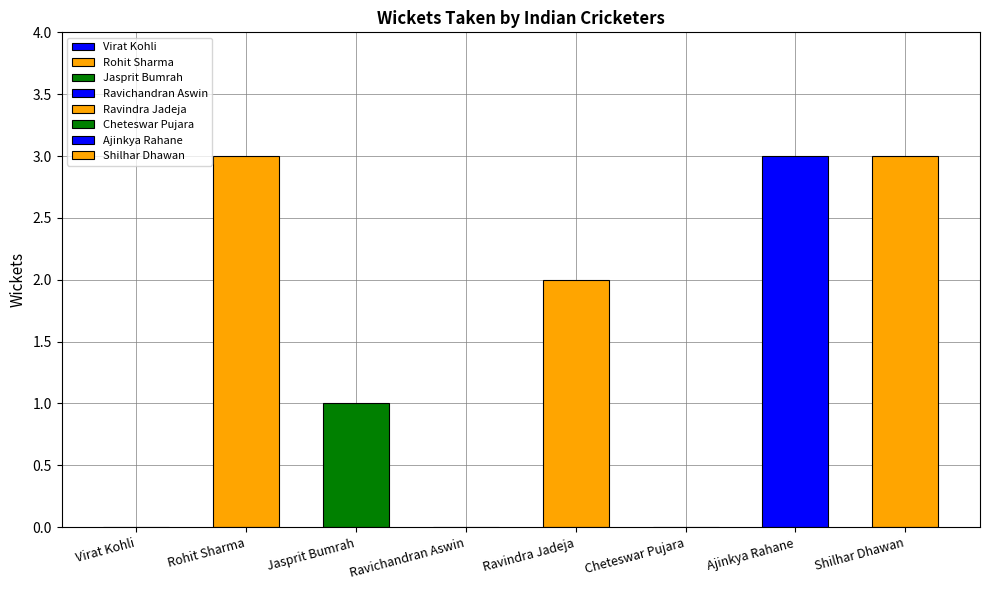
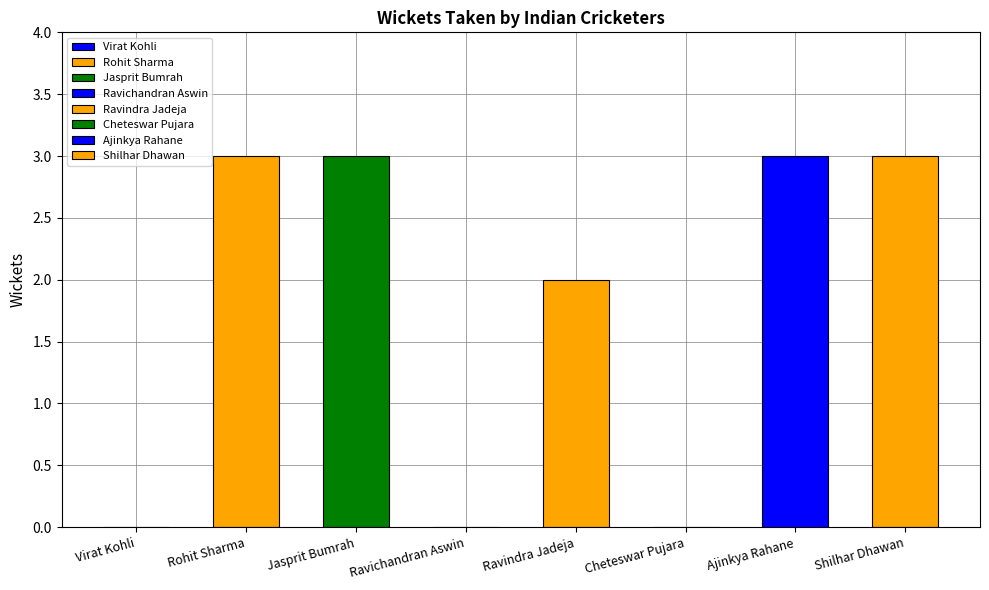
  {
    "Virat Kohli": 0,
    "Rohit Sharma": 3,
-   "Jasprit Bumrah": 1,
+   "Jasprit Bumrah": 3,
    "Ravichandran Aswin": 0,
    "Ravindra Jadeja": 2,
    "Cheteswar Pujara": 0,
    "Ajinkya Rahane": 3,
    "Shilhar Dhawan": 3
  }
